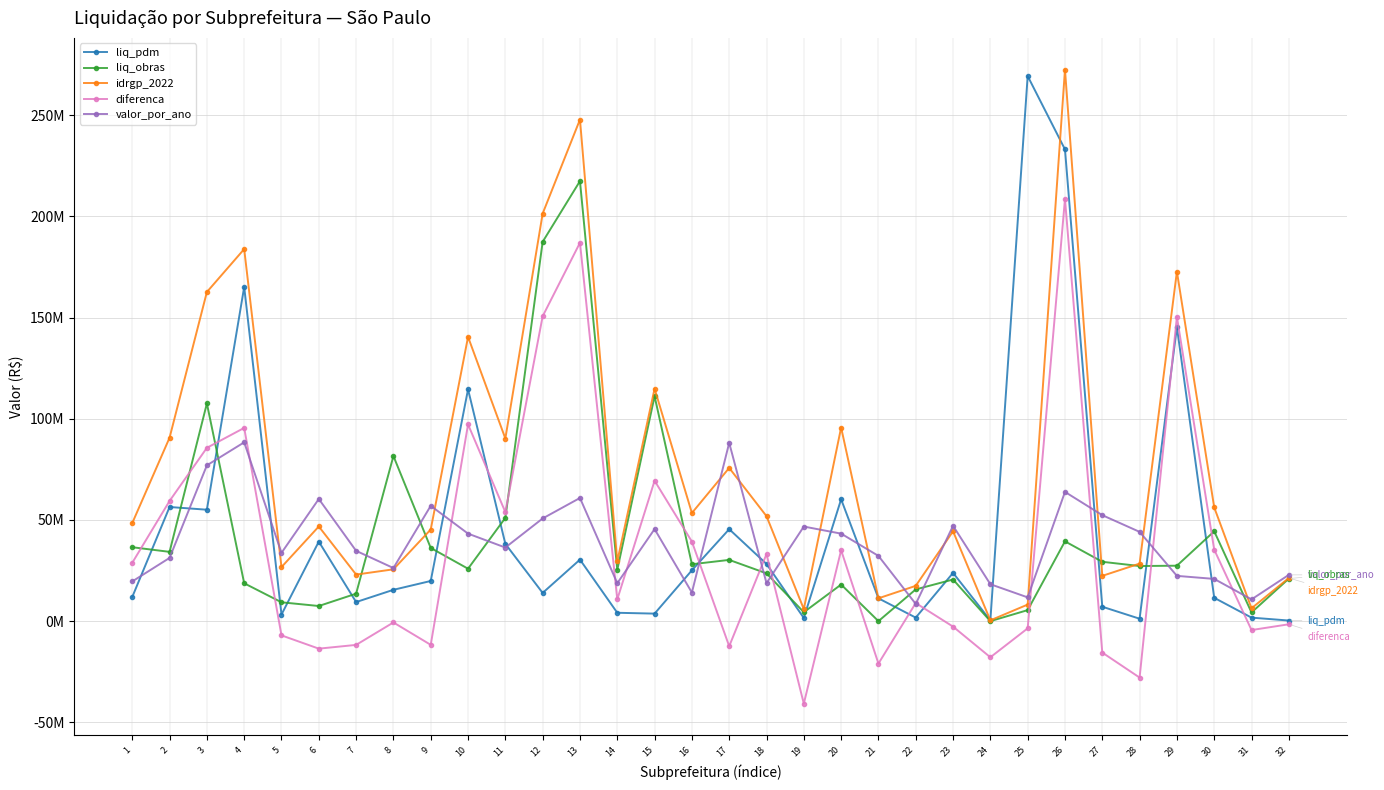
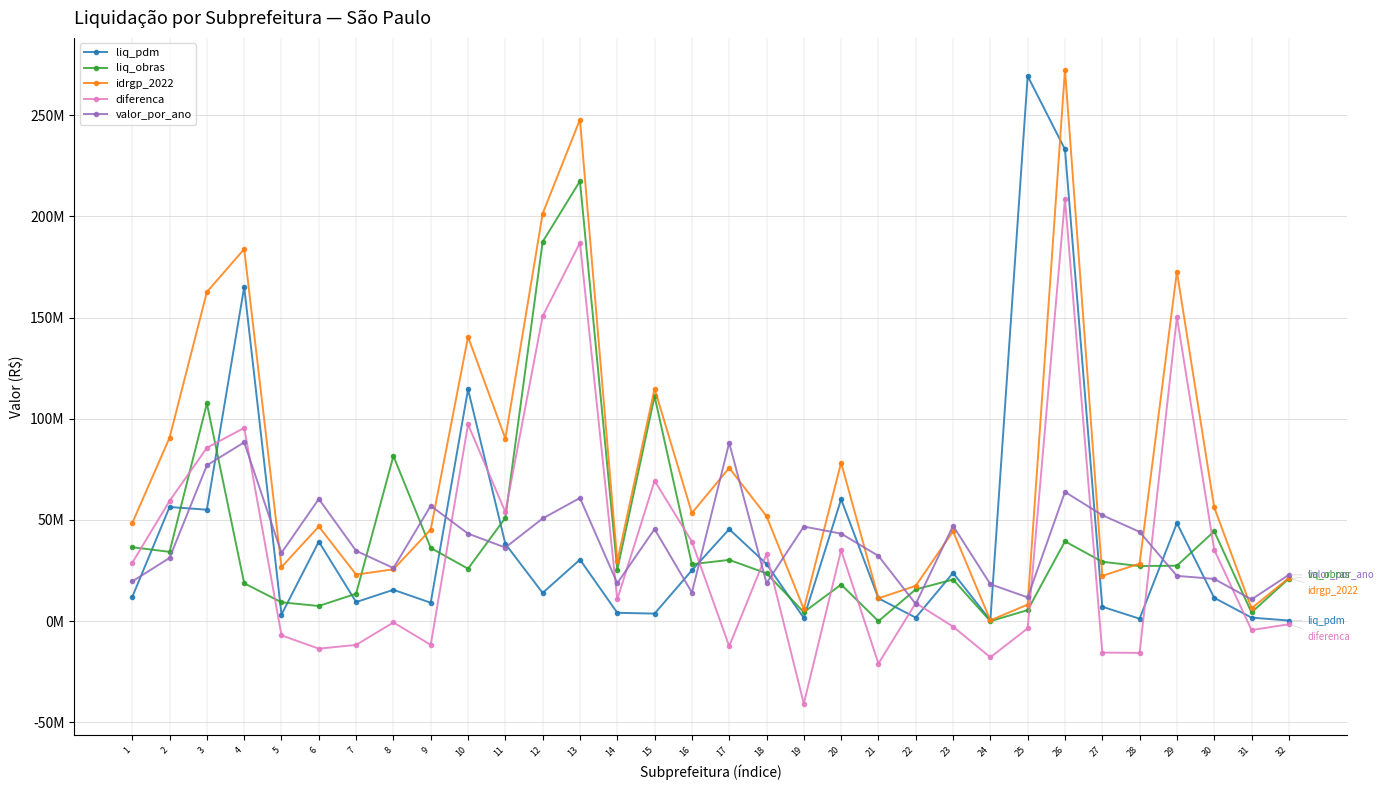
  {
    "liq_pdm": {
      "1": 12000000,
      "2": 56000000,
      "3": 55000000,
      "4": 165000000,
      "5": 3000000,
      "6": 39000000,
      "7": 9000000,
      "8": 15000000,
-     "9": 20000000,
+     "9": 9000000,
      "10": 115000000,
      "11": 38000000,
      "12": 14000000,
      "13": 30000000,
      "14": 4000000,
      "15": 4000000,
      "16": 25000000,
      "17": 45000000,
      "18": 28000000,
      "19": 2000000,
      "20": 60000000,
      "22": 2000000,
      "23": 24000000,
      "25": 269000000,
      "26": 233000000,
      "27": 7000000,
      "28": 1000000,
-     "29": 145000000,
+     "29": 48000000,
      "30": 12000000,
      "31": 2000000,
      "32": 0
    },
    "liq_obras": {
      "1": 37000000,
      "2": 34000000,
      "3": 108000000,
      "4": 19000000,
      "5": 9000000,
      "6": 7000000,
      "7": 14000000,
      "8": 82000000,
      "9": 36000000,
      "10": 26000000,
      "11": 51000000,
      "12": 187000000,
      "13": 217000000,
      "14": 25000000,
      "15": 111000000,
      "16": 28000000,
      "17": 30000000,
      "18": 24000000,
      "19": 4000000,
      "20": 18000000,
      "21": 0,
      "22": 16000000,
      "23": 21000000,
      "25": 5000000,
      "26": 39000000,
      "27": 29000000,
      "29": 27000000,
      "30": 44000000,
      "31": 4000000
    },
    "idrgp_2022": {
      "1": 48000000,
      "2": 91000000,
      "3": 163000000,
      "4": 184000000,
      "5": 27000000,
      "6": 47000000,
      "7": 23000000,
      "9": 45000000,
      "10": 140000000,
      "11": 90000000,
      "12": 201000000,
      "13": 248000000,
      "14": 29000000,
      "15": 115000000,
      "16": 53000000,
      "17": 76000000,
      "18": 52000000,
      "19": 6000000,
-     "20": 96000000,
+     "20": 78000000,
      "22": 17000000,
      "23": 44000000,
      "25": 8000000,
      "26": 273000000,
      "27": 22000000,
      "29": 173000000,
      "30": 56000000,
      "31": 6000000
    },
    "diferenca": {
      "1": 29000000,
      "2": 59000000,
      "3": 86000000,
      "4": 96000000,
      "5": -7000000,
      "6": -14000000,
      "7": -12000000,
      "8": -1000000,
      "9": -12000000,
      "10": 97000000,
      "11": 54000000,
      "12": 151000000,
      "13": 187000000,
      "14": 11000000,
      "15": 69000000,
      "16": 39000000,
      "17": -12000000,
      "18": 33000000,
      "19": -41000000,
      "20": 35000000,
      "21": -21000000,
      "23": -3000000,
      "24": -18000000,
      "25": -4000000,
      "26": 209000000,
      "27": -16000000,
-     "28": -28000000,
+     "28": -16000000,
      "29": 150000000,
      "30": 35000000,
      "31": -4000000,
      "32": -2000000
    },
    "valor_por_ano": {
      "1": 20000000,
      "2": 31000000,
      "3": 77000000,
      "4": 88000000,
      "5": 34000000,
      "6": 60000000,
      "7": 35000000,
      "9": 57000000,
      "10": 43000000,
      "11": 36000000,
      "12": 51000000,
      "13": 61000000,
      "14": 19000000,
      "15": 46000000,
      "16": 14000000,
      "17": 88000000,
      "18": 19000000,
      "19": 47000000,
      "20": 43000000,
      "21": 32000000,
      "23": 47000000,
      "24": 18000000,
      "25": 12000000,
      "26": 64000000,
      "27": 52000000,
      "28": 44000000,
      "29": 22000000,
      "30": 21000000,
      "31": 11000000,
      "32": 23000000
    }
  }
